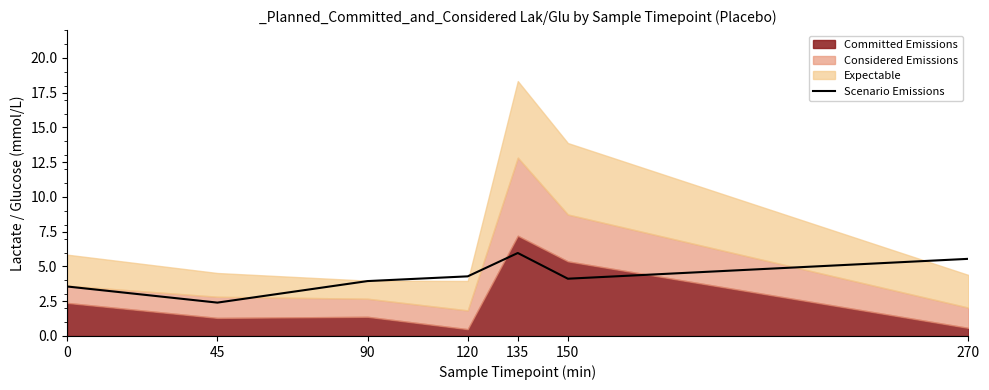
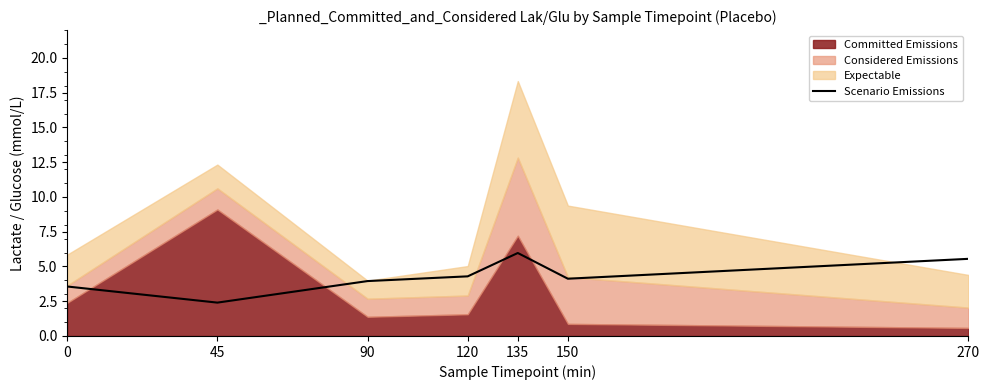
  {
    "Committed Emissions": {
      "0": 2.4,
-     "45": 1.3,
+     "45": 9.1,
      "90": 1.4,
-     "120": 0.5,
+     "120": 1.6,
      "135": 7.2,
-     "150": 5.4,
+     "150": 0.9,
      "270": 0.6
    },
    "Scenario Emissions": {
      "45": 2.4,
      "120": 4.3,
      "135": 6.0,
      "270": 5.6
    }
  }
